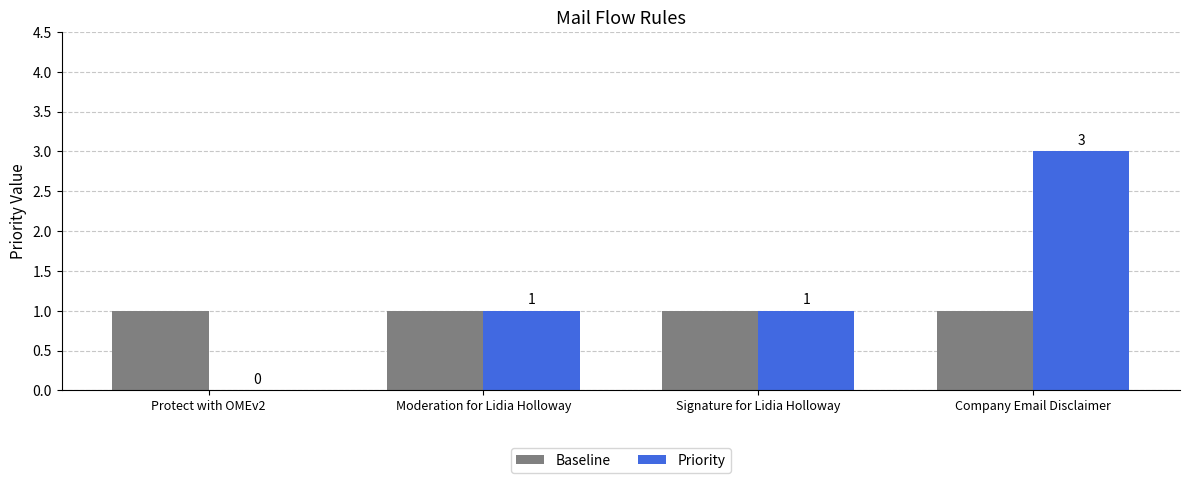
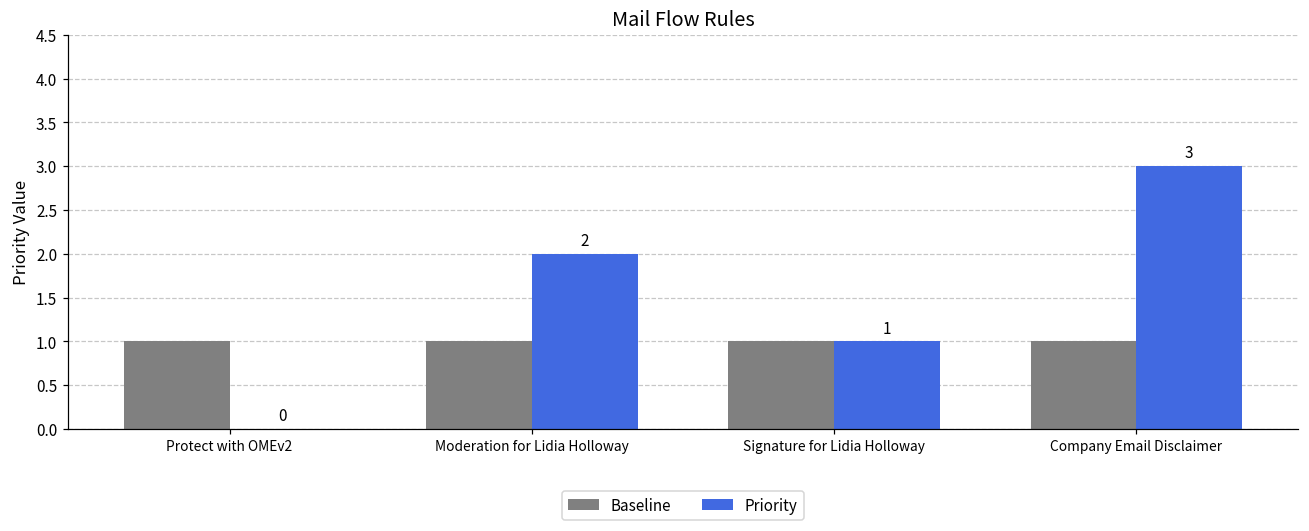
  {
    "Baseline": {
      "Protect with OMEv2": 1.0,
      "Moderation for Lidia Holloway": 1.0,
      "Signature for Lidia Holloway": 1.0,
      "Company Email Disclaimer": 1.0
    },
    "Priority": {
      "Protect with OMEv2": 0,
-     "Moderation for Lidia Holloway": 1,
+     "Moderation for Lidia Holloway": 2,
      "Signature for Lidia Holloway": 1,
      "Company Email Disclaimer": 3
    }
  }
